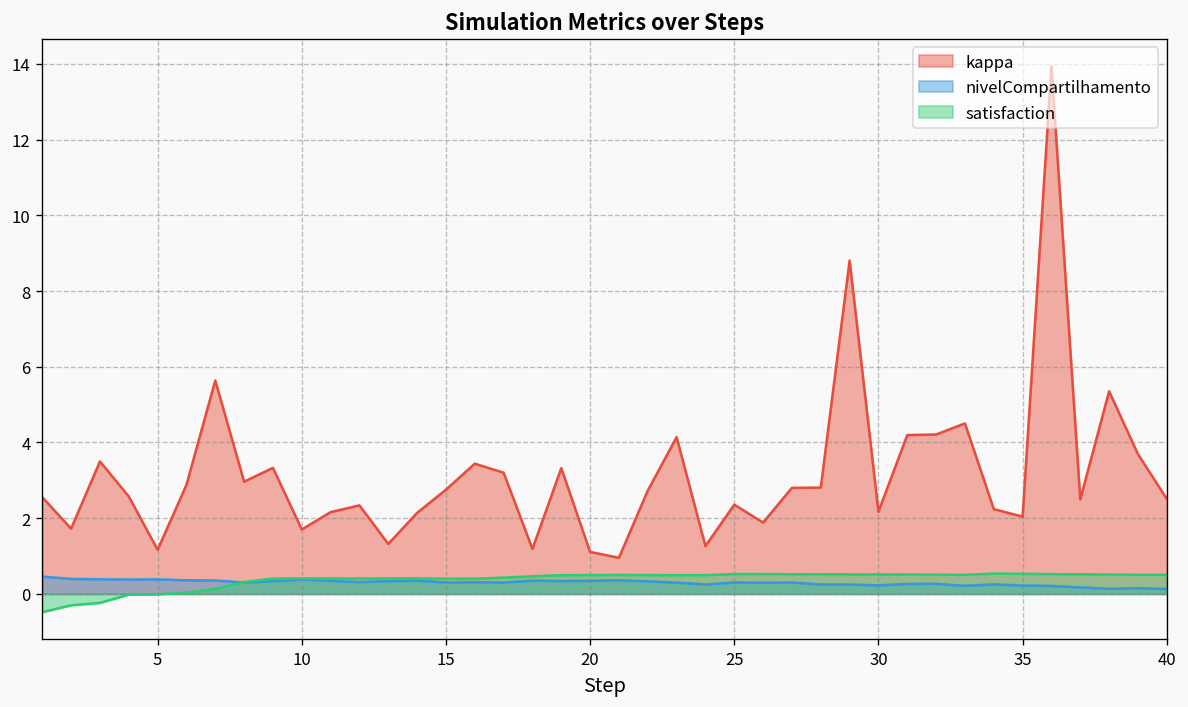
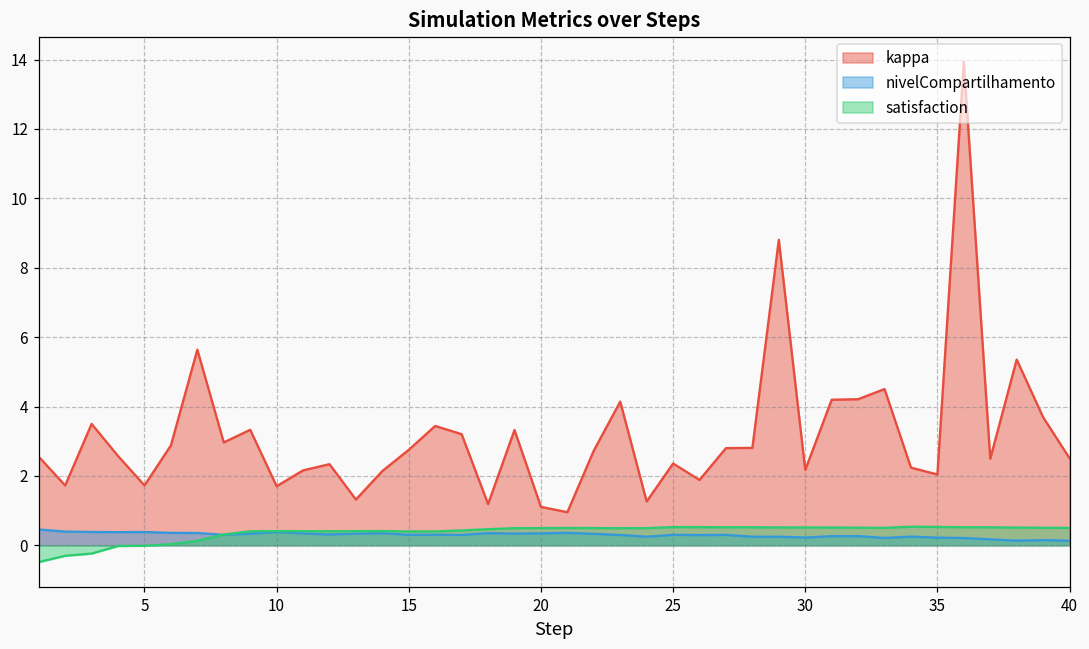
  {
    "kappa": {
-     "5": 1.2,
+     "5": 1.7,
      "10": 1.7,
      "15": 2.8,
      "20": 1.1,
      "25": 2.4,
      "30": 2.2,
      "35": 2.0,
      "40": 2.5
    },
    "nivelCompartilhamento": {
      "5": 0.4,
      "15": 0.3,
      "20": 0.3,
      "25": 0.3,
      "30": 0.2,
      "35": 0.2,
      "40": 0.1
    }
  }
